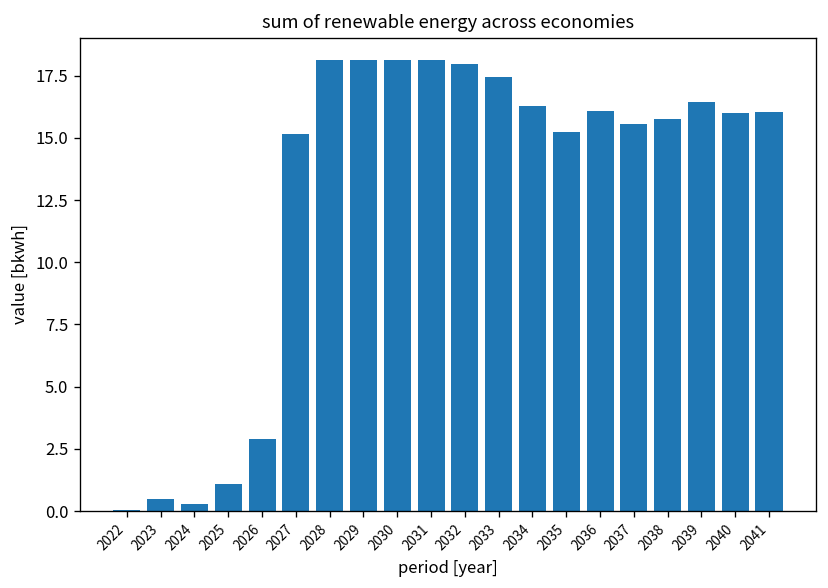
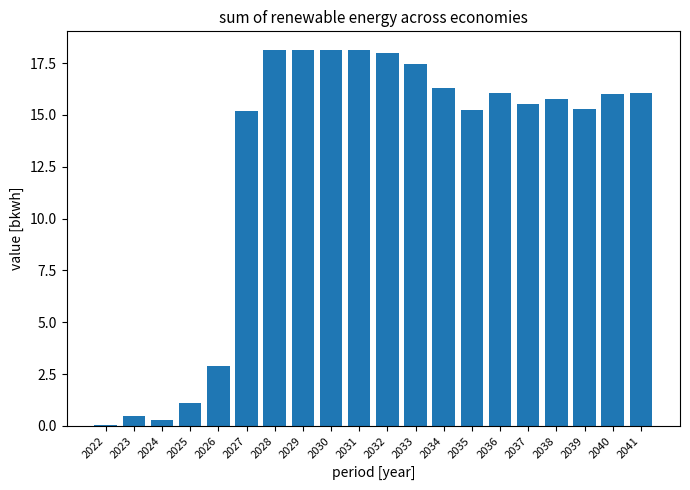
  {
    "2023": 0.5,
    "2024": 0.3,
    "2025": 1.1,
    "2026": 2.9,
    "2027": 15.2,
    "2028": 18.1,
    "2029": 18.1,
    "2030": 18.1,
    "2031": 18.1,
    "2032": 18.0,
    "2033": 17.5,
    "2034": 16.3,
    "2035": 15.3,
    "2036": 16.1,
    "2037": 15.5,
    "2038": 15.8,
-   "2039": 16.4,
+   "2039": 15.3,
    "2040": 16.0,
    "2041": 16.1
  }
